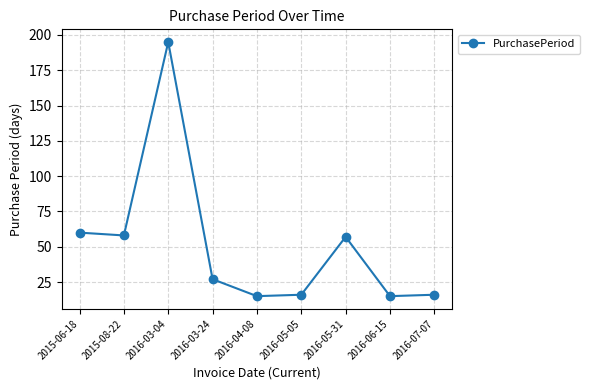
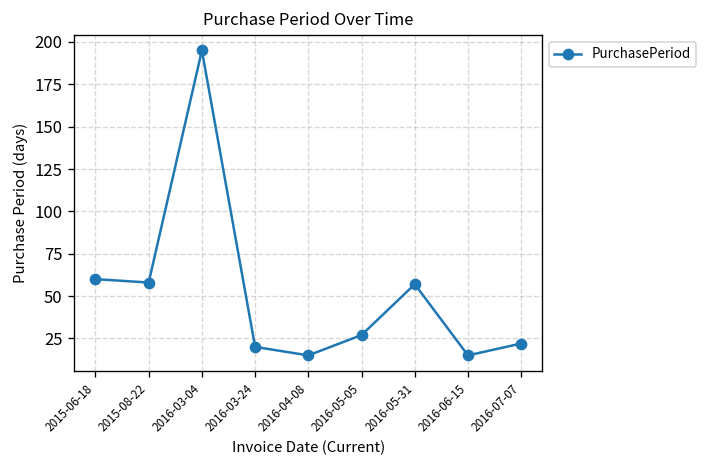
  {
    "2015-06-18": 60,
    "2015-08-22": 58,
    "2016-03-04": 195,
-   "2016-03-24": 27,
+   "2016-03-24": 20,
    "2016-04-08": 15,
-   "2016-05-05": 16,
+   "2016-05-05": 27,
    "2016-05-31": 57,
    "2016-06-15": 15,
-   "2016-07-07": 16
+   "2016-07-07": 22
  }
